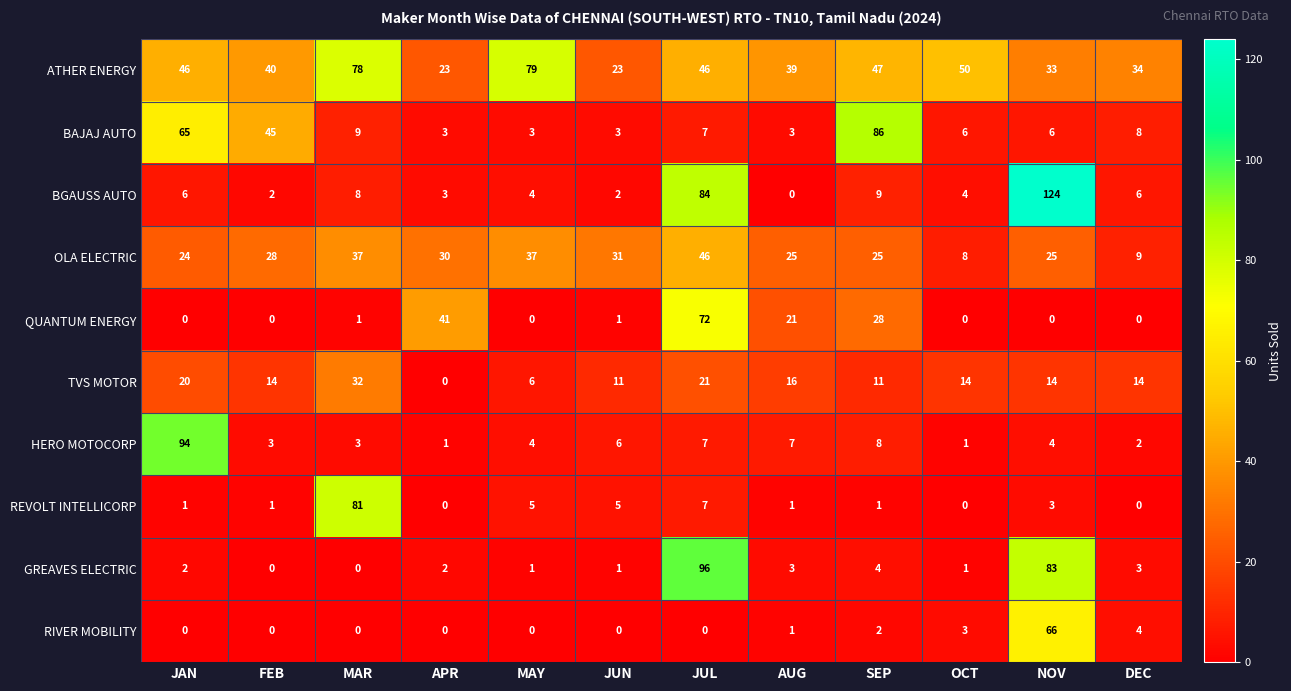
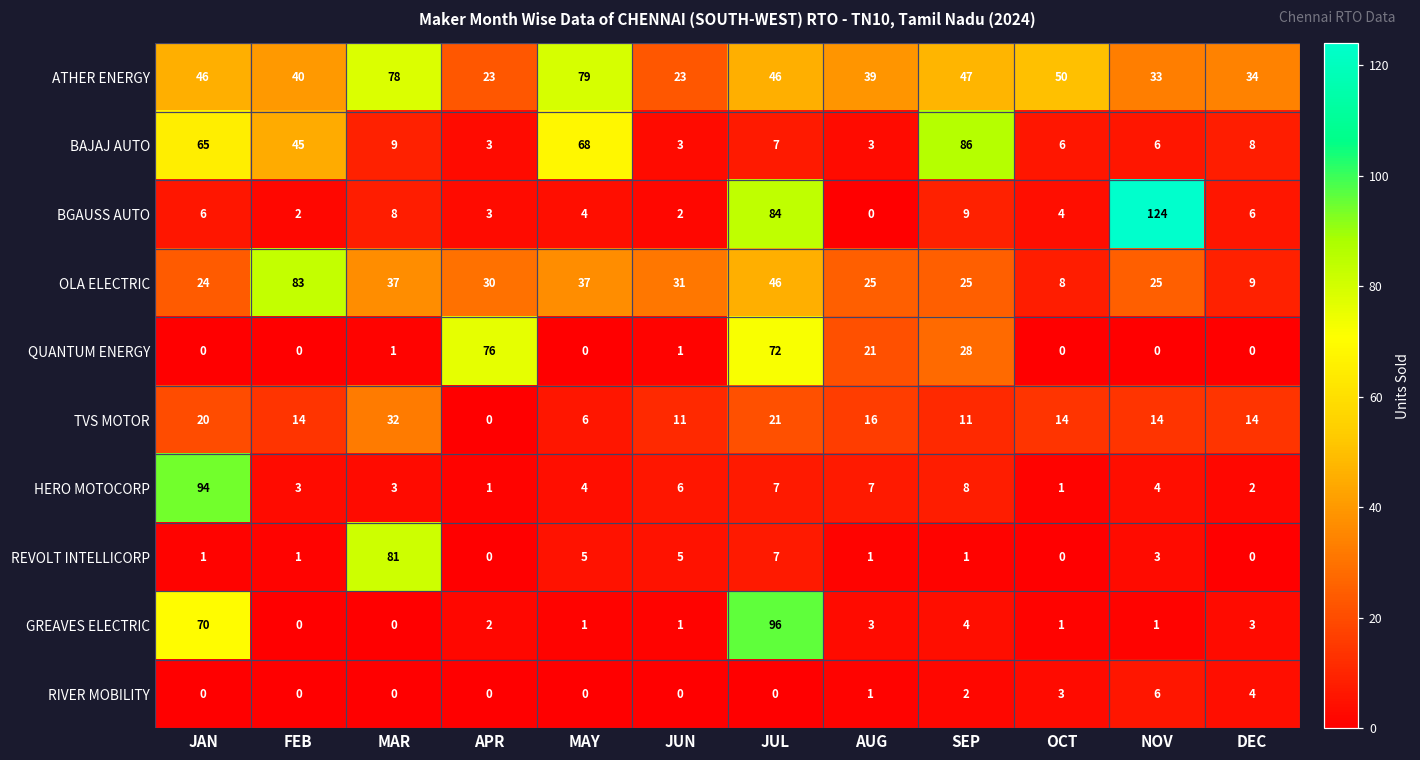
  {
    "ATHER ENERGY": {
      "JAN": 46,
      "FEB": 40,
      "MAR": 78,
      "APR": 23,
      "MAY": 79,
      "JUN": 23,
      "JUL": 46,
      "AUG": 39,
      "SEP": 47,
      "OCT": 50,
      "NOV": 33,
      "DEC": 34
    },
    "BAJAJ AUTO": {
      "JAN": 65,
      "FEB": 45,
      "MAR": 9,
      "APR": 3,
-     "MAY": 3,
+     "MAY": 68,
      "JUN": 3,
      "JUL": 7,
      "AUG": 3,
      "SEP": 86,
      "OCT": 6,
      "NOV": 6,
      "DEC": 8
    },
    "BGAUSS AUTO": {
      "JAN": 6,
      "FEB": 2,
      "MAR": 8,
      "APR": 3,
      "MAY": 4,
      "JUN": 2,
      "JUL": 84,
      "AUG": 0,
      "SEP": 9,
      "OCT": 4,
      "NOV": 124,
      "DEC": 6
    },
    "OLA ELECTRIC": {
      "JAN": 24,
-     "FEB": 28,
+     "FEB": 83,
      "MAR": 37,
      "APR": 30,
      "MAY": 37,
      "JUN": 31,
      "JUL": 46,
      "AUG": 25,
      "SEP": 25,
      "OCT": 8,
      "NOV": 25,
      "DEC": 9
    },
    "QUANTUM ENERGY": {
      "JAN": 0,
      "FEB": 0,
      "MAR": 1,
-     "APR": 41,
+     "APR": 76,
      "MAY": 0,
      "JUN": 1,
      "JUL": 72,
      "AUG": 21,
      "SEP": 28,
      "OCT": 0,
      "NOV": 0,
      "DEC": 0
    },
    "TVS MOTOR": {
      "JAN": 20,
      "FEB": 14,
      "MAR": 32,
      "APR": 0,
      "MAY": 6,
      "JUN": 11,
      "JUL": 21,
      "AUG": 16,
      "SEP": 11,
      "OCT": 14,
      "NOV": 14,
      "DEC": 14
    },
    "HERO MOTOCORP": {
      "JAN": 94,
      "FEB": 3,
      "MAR": 3,
      "APR": 1,
      "MAY": 4,
      "JUN": 6,
      "JUL": 7,
      "AUG": 7,
      "SEP": 8,
      "OCT": 1,
      "NOV": 4,
      "DEC": 2
    },
    "REVOLT INTELLICORP": {
      "JAN": 1,
      "FEB": 1,
      "MAR": 81,
      "APR": 0,
      "MAY": 5,
      "JUN": 5,
      "JUL": 7,
      "AUG": 1,
      "SEP": 1,
      "OCT": 0,
      "NOV": 3,
      "DEC": 0
    },
    "GREAVES ELECTRIC": {
-     "JAN": 2,
+     "JAN": 70,
      "FEB": 0,
      "MAR": 0,
      "APR": 2,
      "MAY": 1,
      "JUN": 1,
      "JUL": 96,
      "AUG": 3,
      "SEP": 4,
      "OCT": 1,
-     "NOV": 83,
+     "NOV": 1,
      "DEC": 3
    },
    "RIVER MOBILITY": {
      "JAN": 0,
      "FEB": 0,
      "MAR": 0,
      "APR": 0,
      "MAY": 0,
      "JUN": 0,
      "JUL": 0,
      "AUG": 1,
      "SEP": 2,
      "OCT": 3,
-     "NOV": 66,
+     "NOV": 6,
      "DEC": 4
    }
  }
